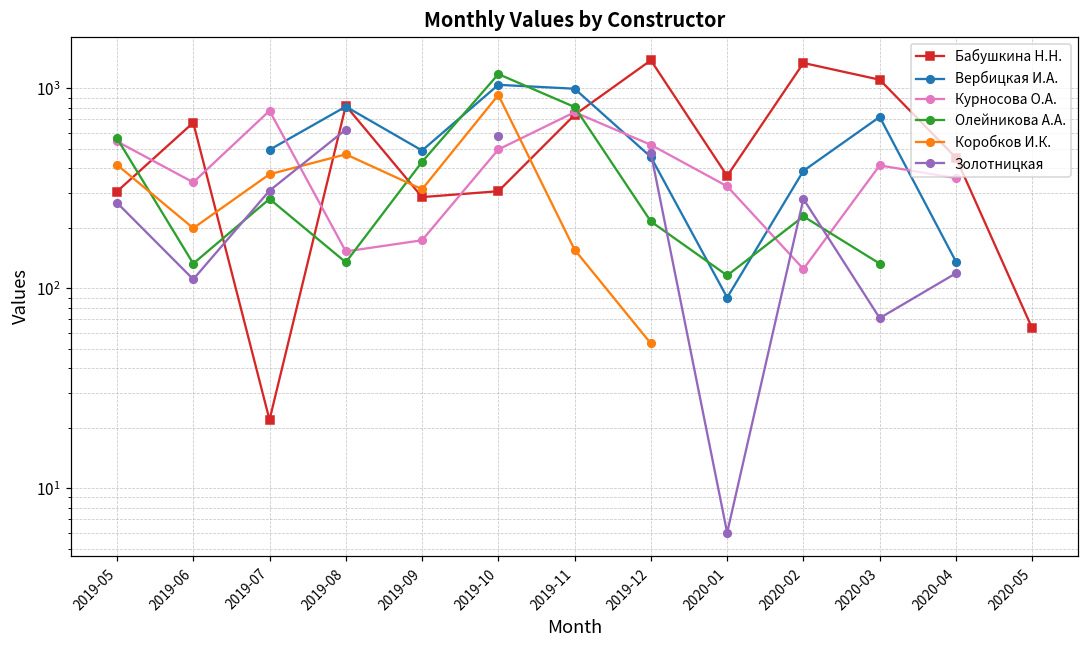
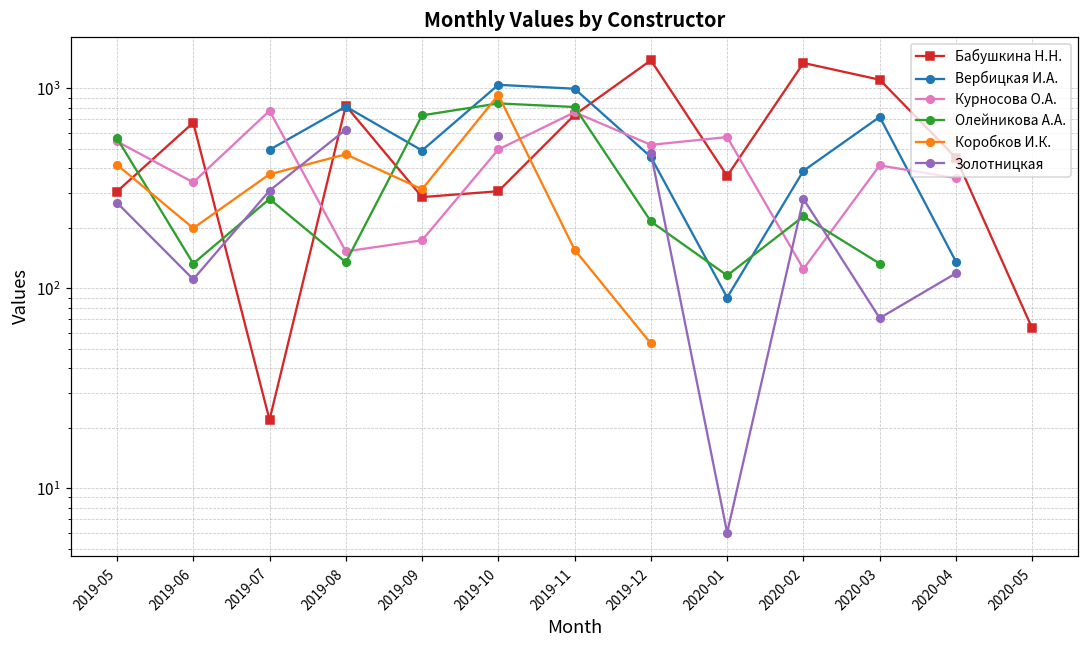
  {
    "Бабушкина Н.Н.": {
      "2019-05": 310,
      "2019-06": 670,
      "2019-07": 22,
      "2019-09": 290,
      "2019-10": 310,
      "2019-12": 1400,
      "2020-01": 370,
      "2020-02": 1300,
      "2020-03": 1100,
      "2020-05": 63
    },
    "Вербицкая И.А.": {
      "2019-07": 490,
      "2019-09": 490,
      "2019-10": 1000,
      "2019-11": 1000,
      "2019-12": 450,
      "2020-01": 90,
      "2020-02": 390,
      "2020-03": 720,
      "2020-04": 140
    },
    "Курносова О.А.": {
      "2019-05": 540,
      "2019-06": 340,
      "2019-07": 770,
      "2019-08": 150,
      "2019-09": 170,
      "2019-10": 500,
      "2019-12": 520,
-     "2020-01": 320,
+     "2020-01": 570,
      "2020-02": 130,
      "2020-03": 410,
      "2020-04": 360
    },
    "Олейникова А.А.": {
      "2019-05": 560,
      "2019-06": 130,
      "2019-07": 280,
      "2019-08": 140,
-     "2019-09": 430,
-     "2019-10": 1200,
+     "2019-09": 730,
+     "2019-10": 800,
      "2019-11": 800,
      "2019-12": 220,
      "2020-01": 120,
      "2020-02": 230,
      "2020-03": 130
    },
    "Коробков И.К.": {
      "2019-05": 420,
      "2019-06": 200,
      "2019-07": 370,
      "2019-08": 470,
      "2019-09": 310,
      "2019-10": 900,
      "2019-11": 160,
      "2019-12": 53
    },
    "Золотницкая": {
      "2019-05": 270,
      "2019-06": 110,
      "2019-07": 310,
      "2019-08": 620,
      "2019-10": 580,
      "2019-12": 480,
      "2020-01": 6,
      "2020-02": 280,
      "2020-03": 71,
      "2020-04": 120
    }
  }
